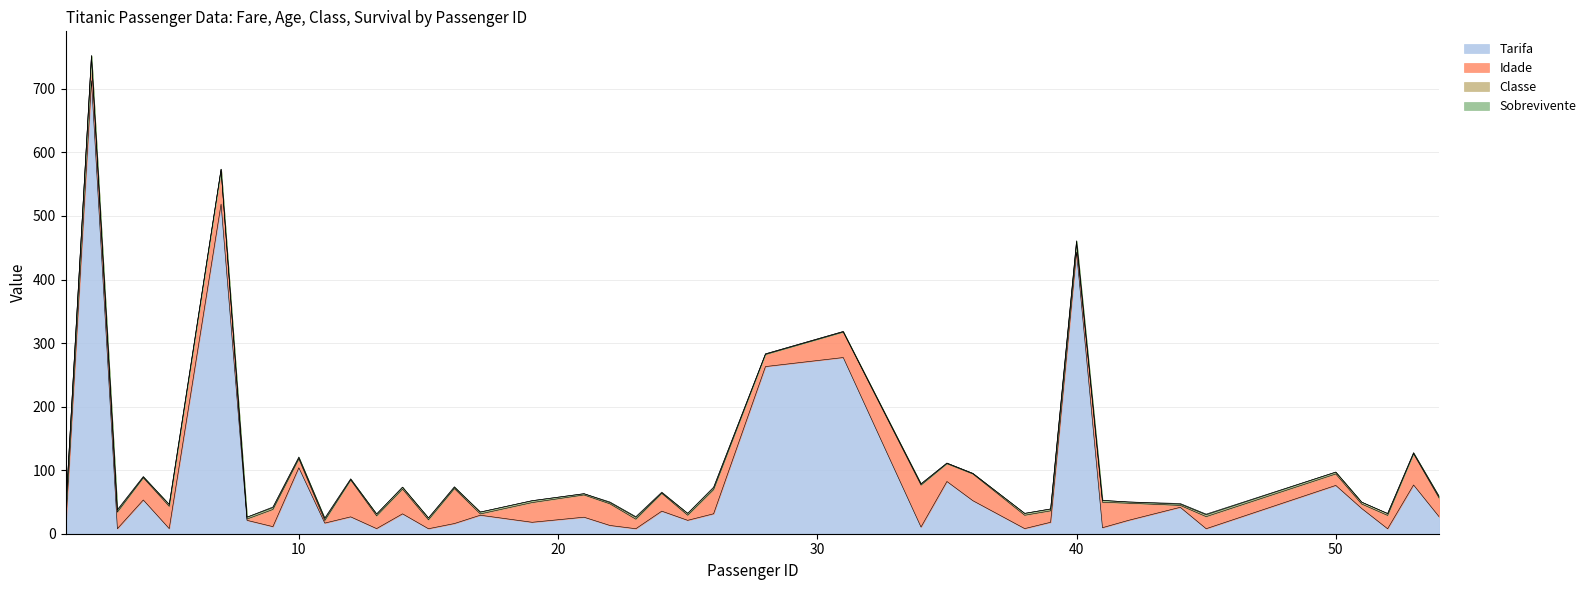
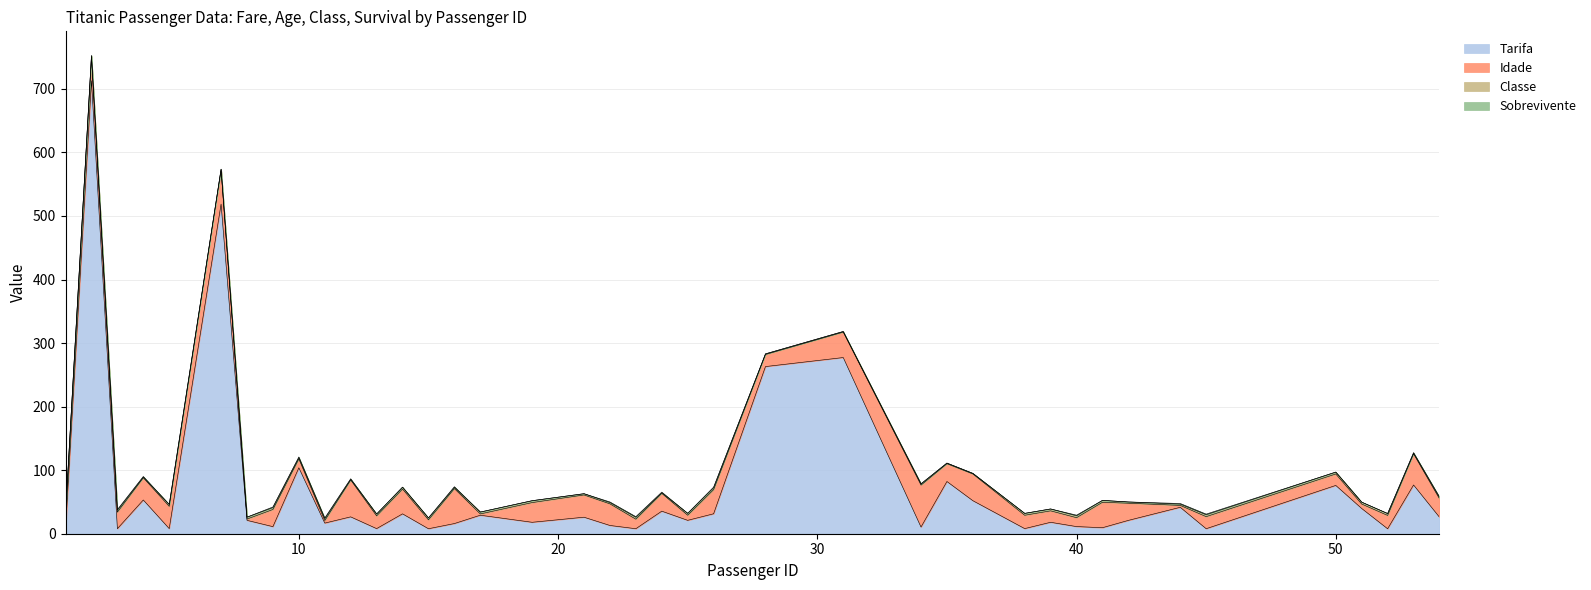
  {
    "Tarifa": {
      "10": 100,
-     "40": 440,
+     "40": 10,
      "50": 80
    }
  }
